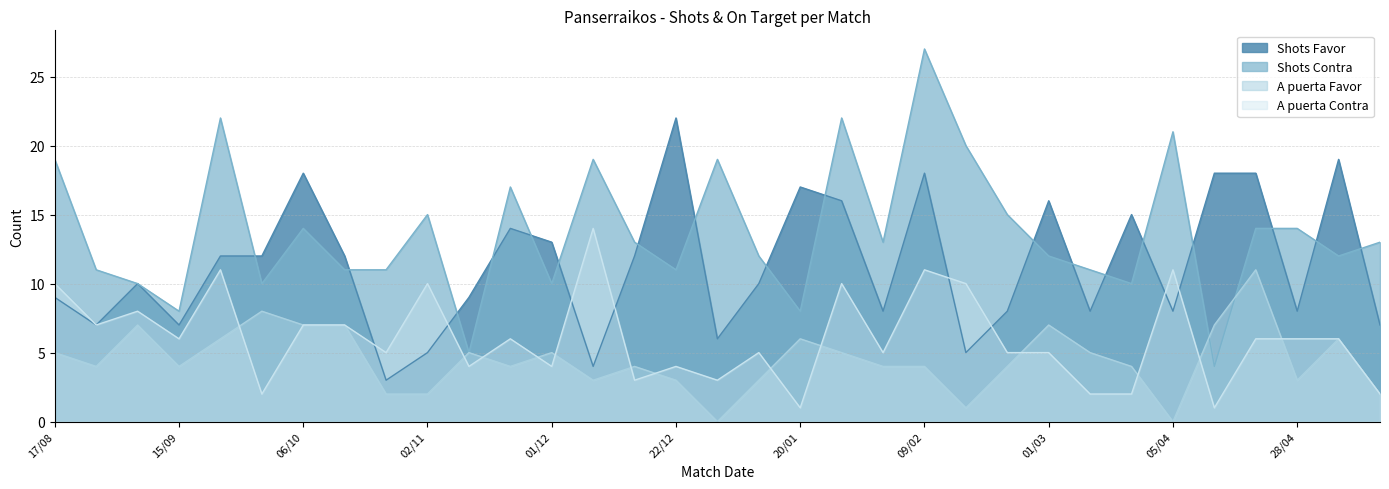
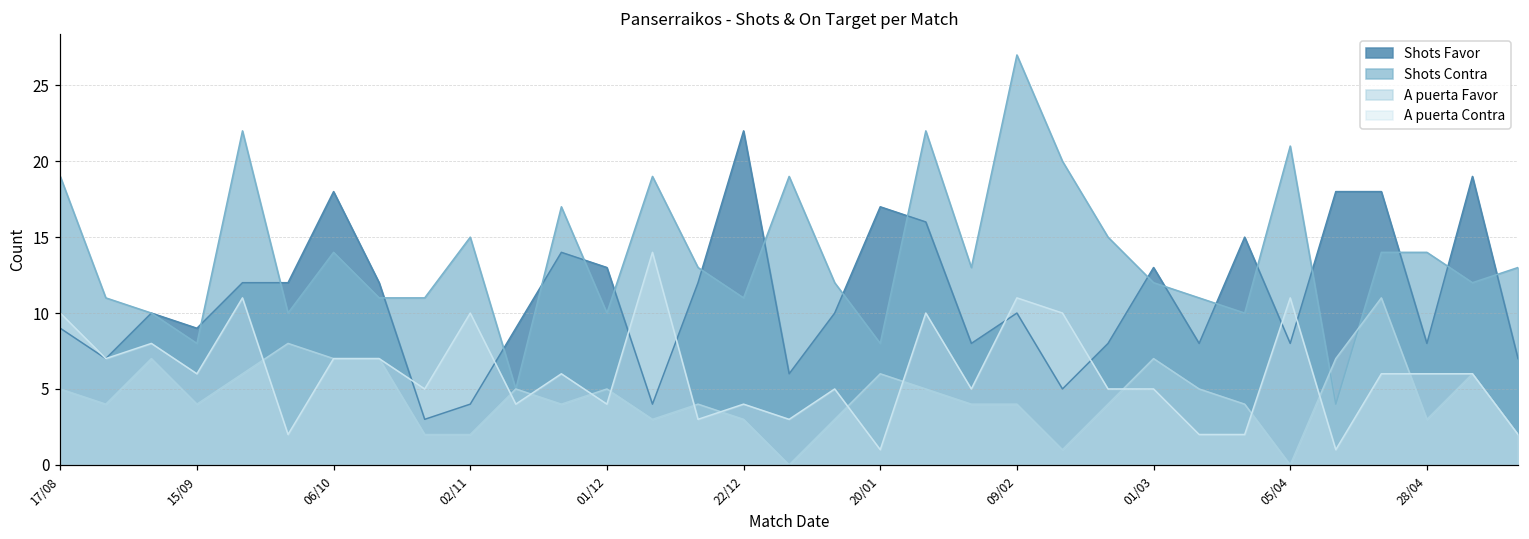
  {
    "Shots Favor": {
      "17/08": 9,
-     "15/09": 7,
+     "15/09": 9,
      "06/10": 18,
-     "02/11": 5,
+     "02/11": 4,
      "01/12": 13,
      "22/12": 22,
      "20/01": 17,
-     "09/02": 18,
-     "01/03": 16,
+     "09/02": 10,
+     "01/03": 13,
      "05/04": 8,
      "28/04": 8
    }
  }
